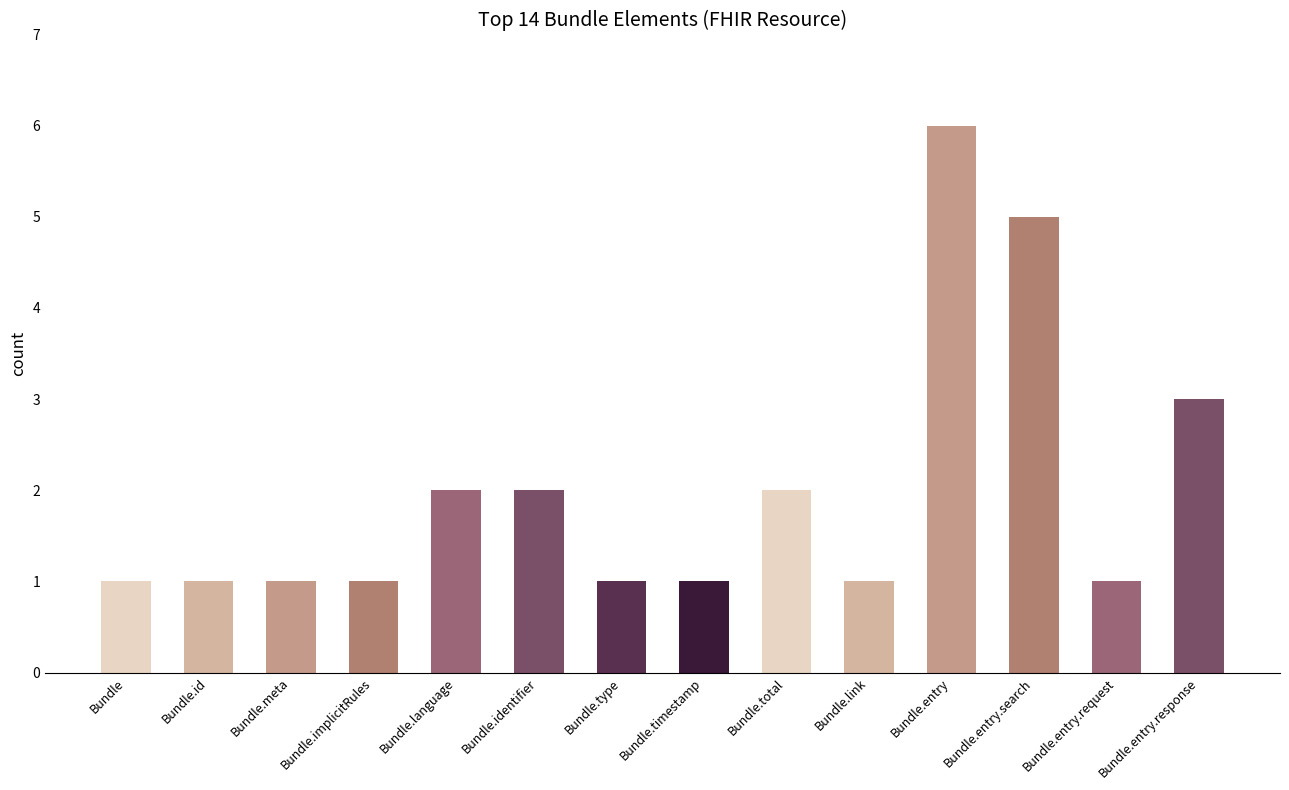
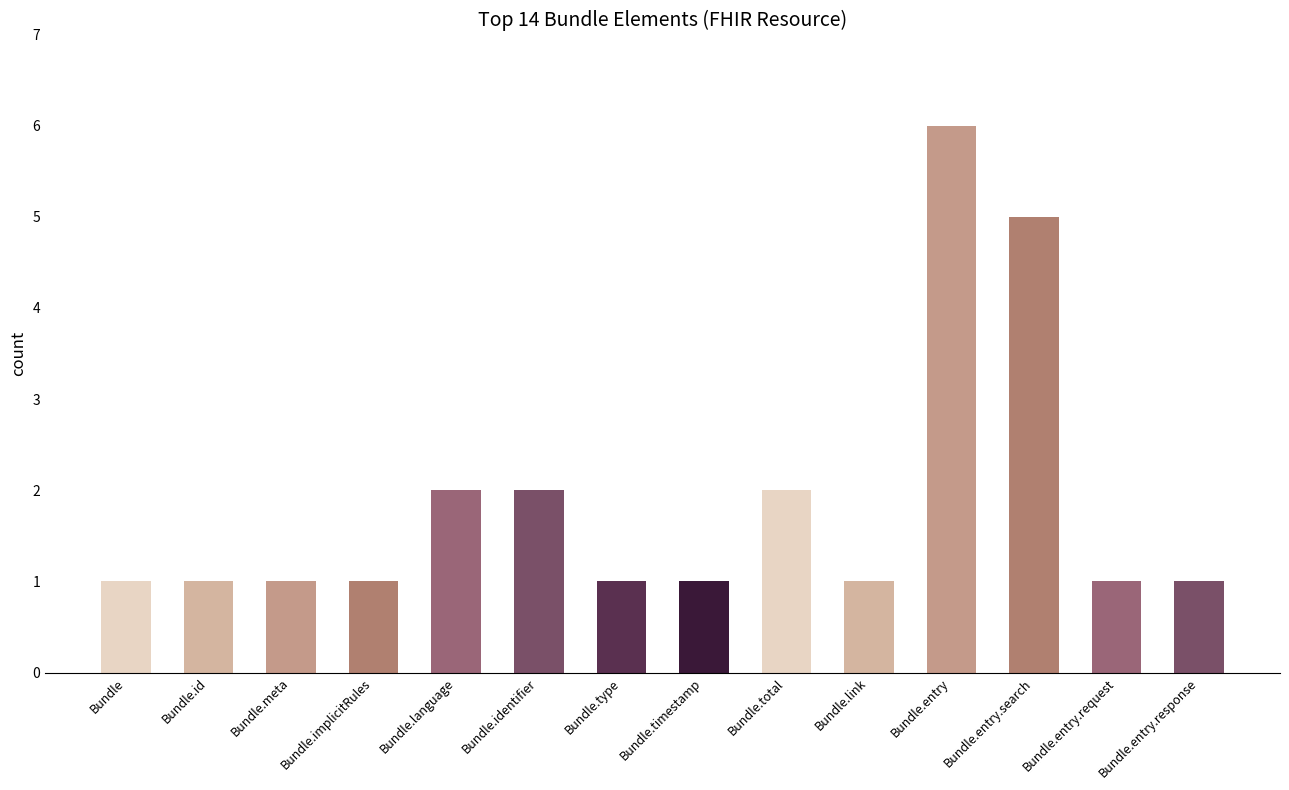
  {
    "Bundle": 1,
    "Bundle.id": 1,
    "Bundle.meta": 1,
    "Bundle.implicitRules": 1,
    "Bundle.language": 2,
    "Bundle.identifier": 2,
    "Bundle.type": 1,
    "Bundle.timestamp": 1,
    "Bundle.total": 2,
    "Bundle.link": 1,
    "Bundle.entry": 6,
    "Bundle.entry.search": 5,
    "Bundle.entry.request": 1,
-   "Bundle.entry.response": 3
+   "Bundle.entry.response": 1
  }
